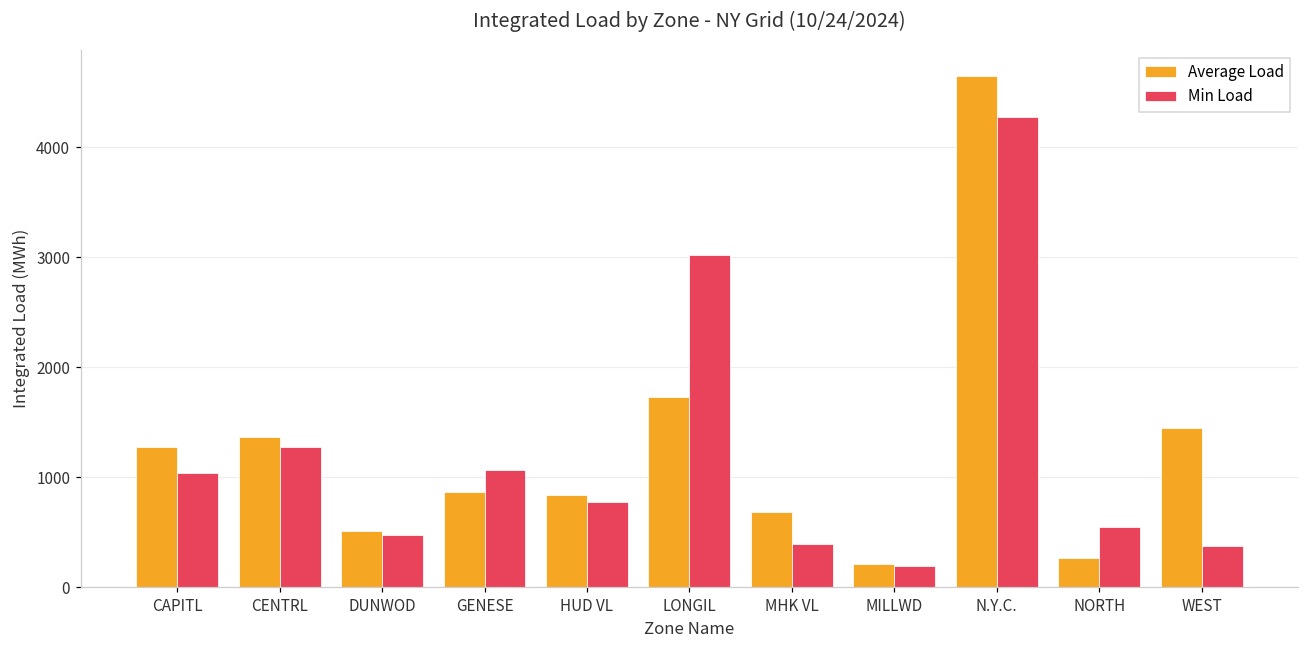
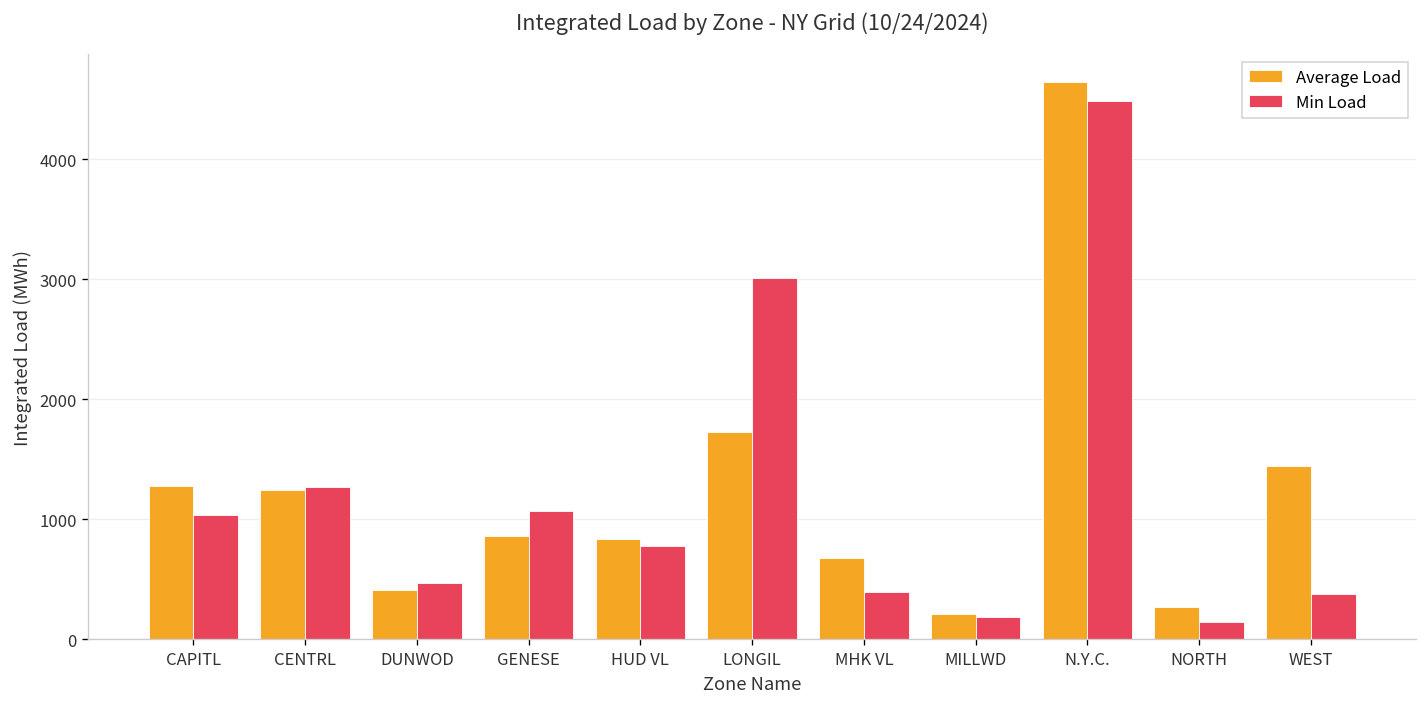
  {
    "Average Load": {
      "CAPITL": 1280,
-     "CENTRL": 1370,
-     "DUNWOD": 510,
+     "CENTRL": 1250,
+     "DUNWOD": 410,
      "GENESE": 860,
      "HUD VL": 840,
      "LONGIL": 1730,
      "MHK VL": 680,
      "MILLWD": 210,
      "N.Y.C.": 4650,
      "NORTH": 270,
      "WEST": 1450
    },
    "Min Load": {
      "CAPITL": 1040,
      "CENTRL": 1270,
      "DUNWOD": 470,
      "GENESE": 1070,
      "HUD VL": 770,
      "LONGIL": 3020,
      "MHK VL": 390,
      "MILLWD": 190,
-     "N.Y.C.": 4270,
-     "NORTH": 540,
+     "N.Y.C.": 4490,
+     "NORTH": 150,
      "WEST": 380
    }
  }
